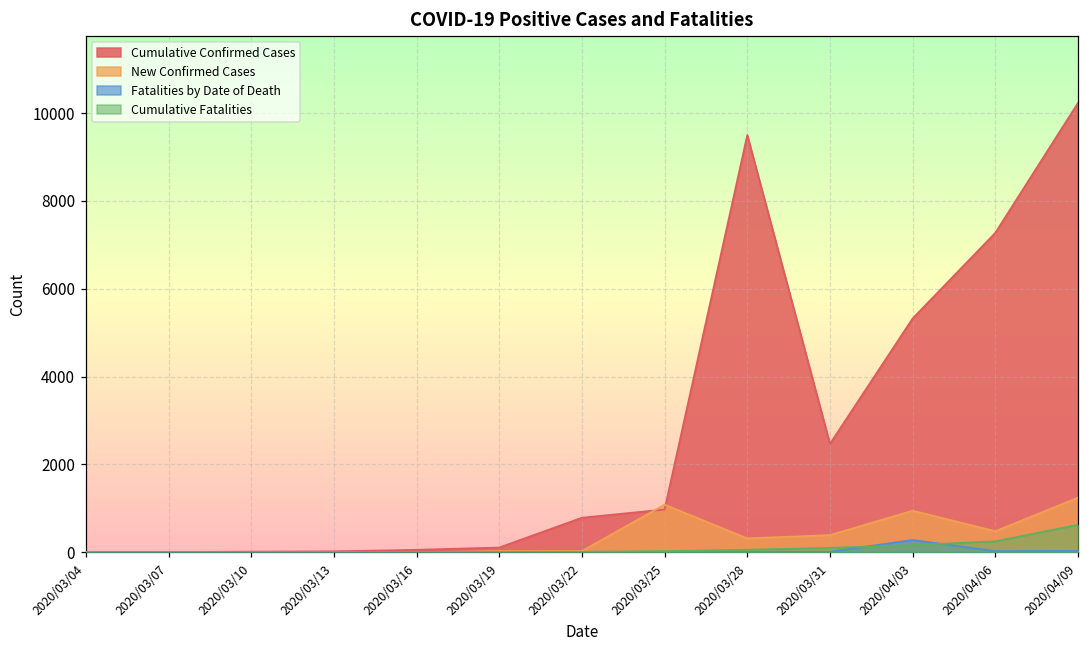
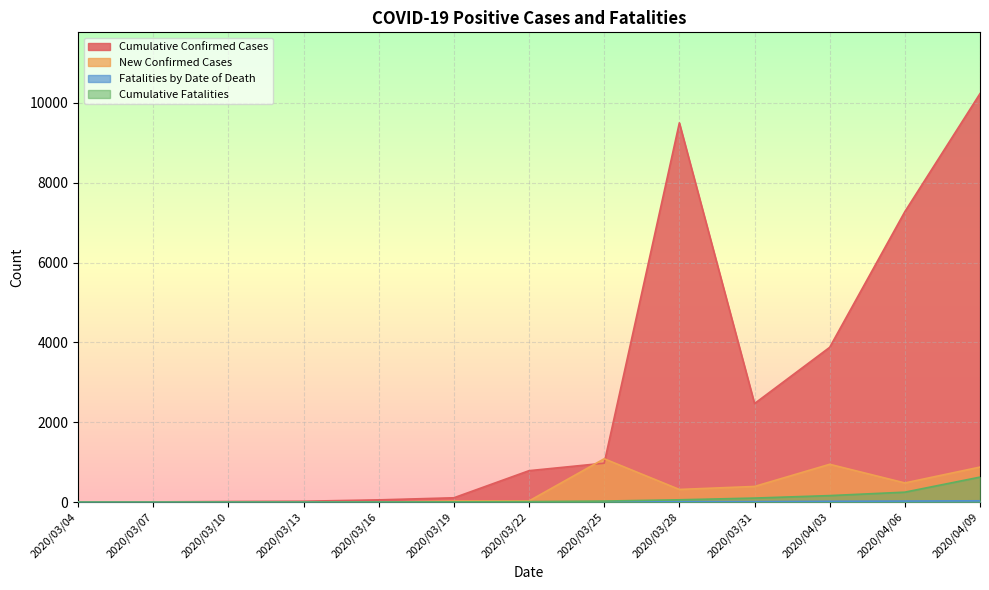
  {
    "Cumulative Confirmed Cases": {
      "2020/03/19": 100,
      "2020/03/22": 800,
      "2020/03/25": 1000,
      "2020/03/28": 9500,
      "2020/03/31": 2500,
-     "2020/04/03": 5300,
+     "2020/04/03": 3900,
      "2020/04/06": 7300,
      "2020/04/09": 10200
    },
    "New Confirmed Cases": {
      "2020/03/25": 1100,
      "2020/03/28": 300,
      "2020/03/31": 400,
      "2020/04/03": 900,
      "2020/04/06": 500,
-     "2020/04/09": 1200
+     "2020/04/09": 900
    },
    "Fatalities by Date of Death": {
      "2020/03/31": 0,
-     "2020/04/03": 300,
+     "2020/04/03": 0,
      "2020/04/06": 0,
      "2020/04/09": 0
    },
    "Cumulative Fatalities": {
      "2020/03/31": 100,
      "2020/04/03": 200,
      "2020/04/06": 200,
      "2020/04/09": 600
    }
  }
